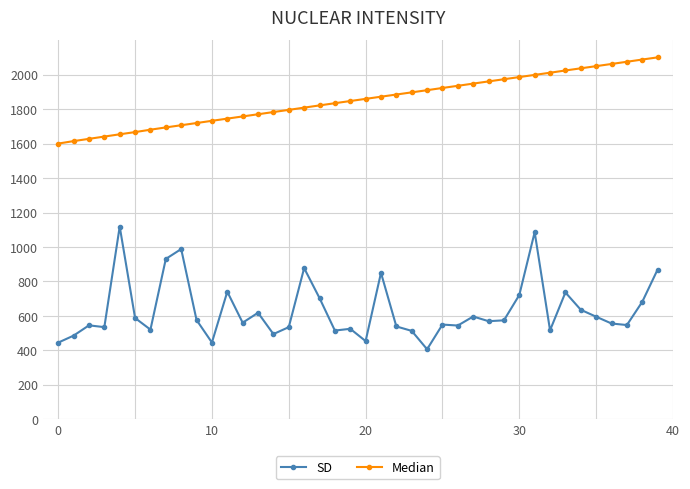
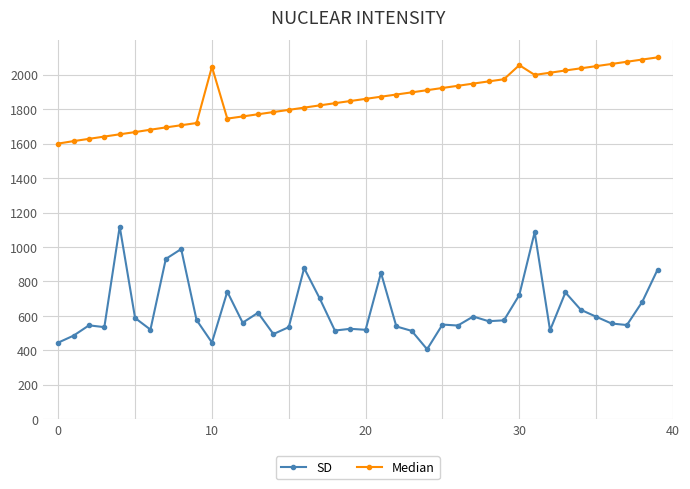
  {
    "SD": {
      "0": 450,
      "10": 450,
-     "20": 450,
+     "20": 520,
      "30": 720
    },
    "Median": {
      "0": 1600,
-     "10": 1730,
+     "10": 2050,
      "20": 1860,
-     "30": 1990
+     "30": 2050
    }
  }
